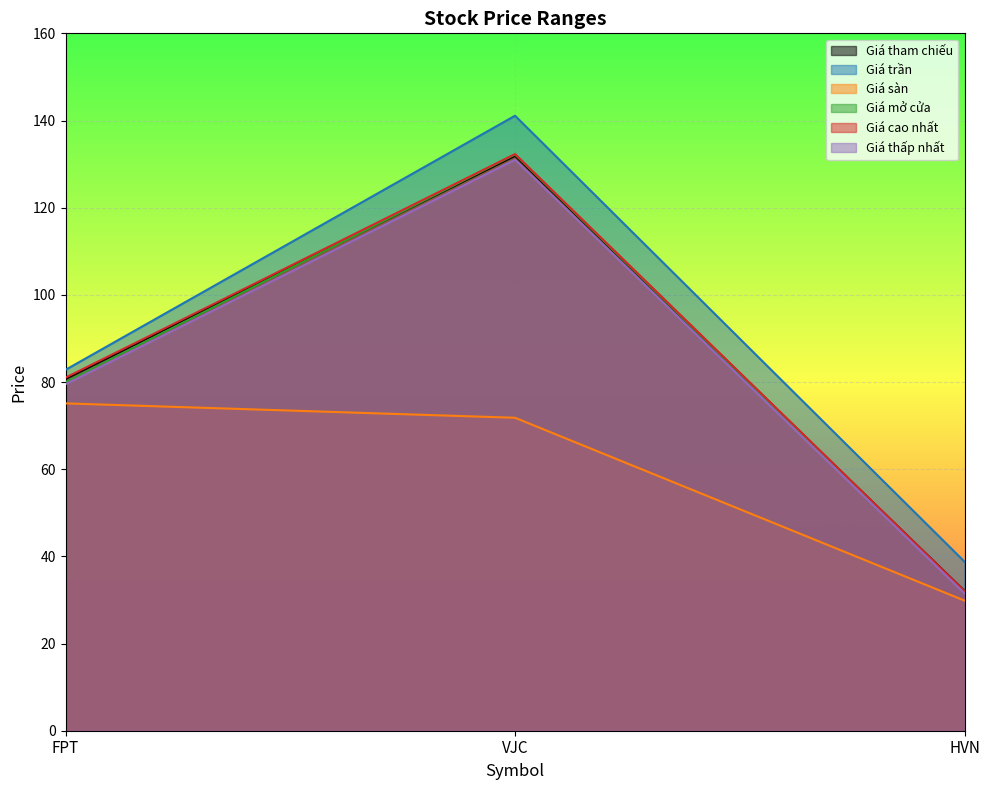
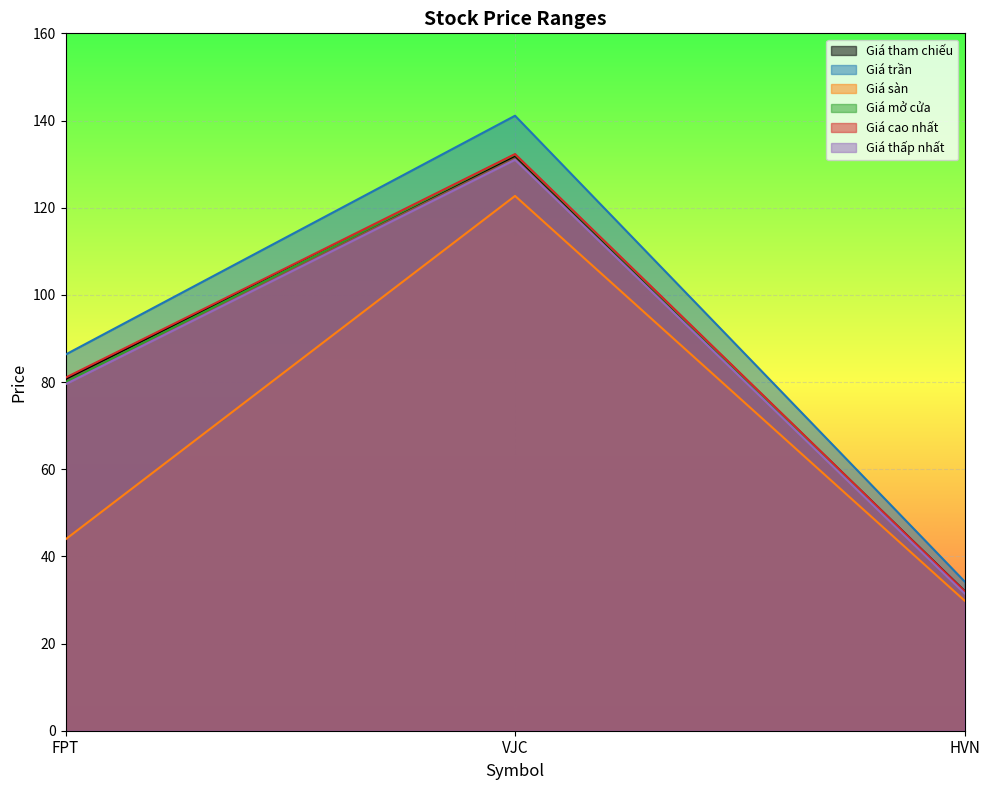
  {
    "Giá trần": {
-     "FPT": 83,
+     "FPT": 86,
      "VJC": 141,
-     "HVN": 39
+     "HVN": 34
    },
    "Giá sàn": {
-     "FPT": 75,
-     "VJC": 72,
+     "FPT": 44,
+     "VJC": 123,
      "HVN": 30
    },
    "Giá thấp nhất": {
      "VJC": 131
    }
  }
